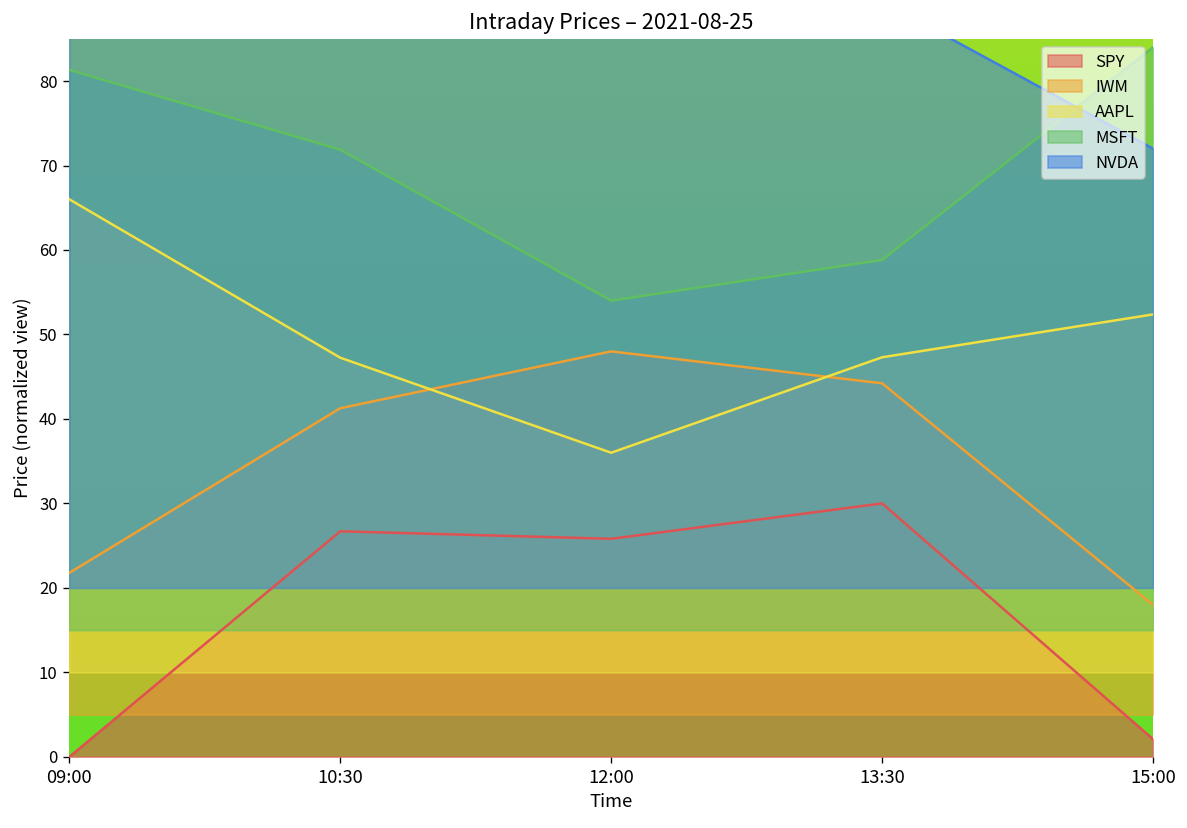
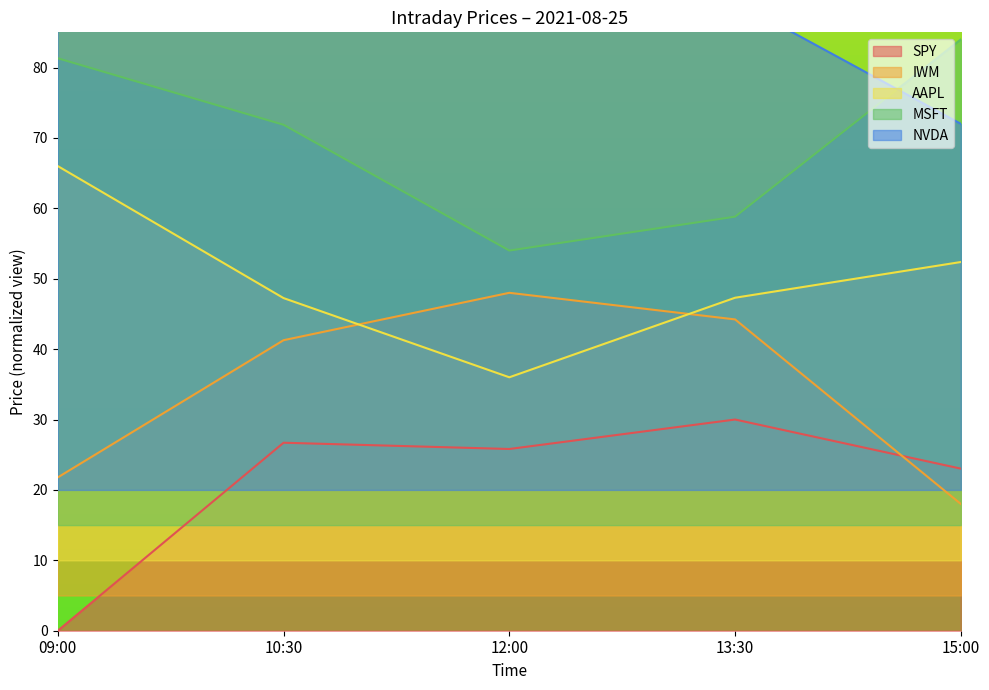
  {
    "SPY": {
      "09:00": 0,
      "10:30": 27,
      "12:00": 26,
      "13:30": 30,
-     "15:00": 2
+     "15:00": 23
    },
    "MSFT": {
      "09:00": 81,
      "10:30": 72,
      "12:00": 54,
      "13:30": 59,
      "15:00": 84
    },
    "NVDA": {
      "15:00": 72
    }
  }
